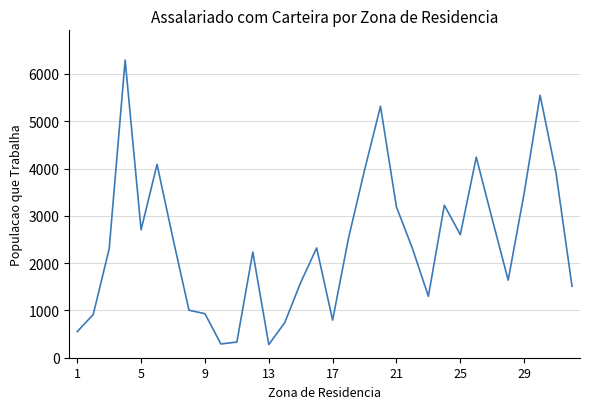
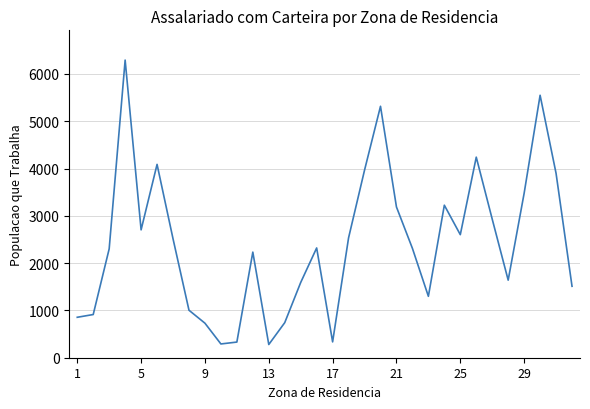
  {
-   "1": 600,
+   "1": 900,
    "5": 2700,
-   "9": 900,
+   "9": 700,
    "13": 300,
-   "17": 800,
+   "17": 300,
    "21": 3200,
    "25": 2600,
    "29": 3500
  }
